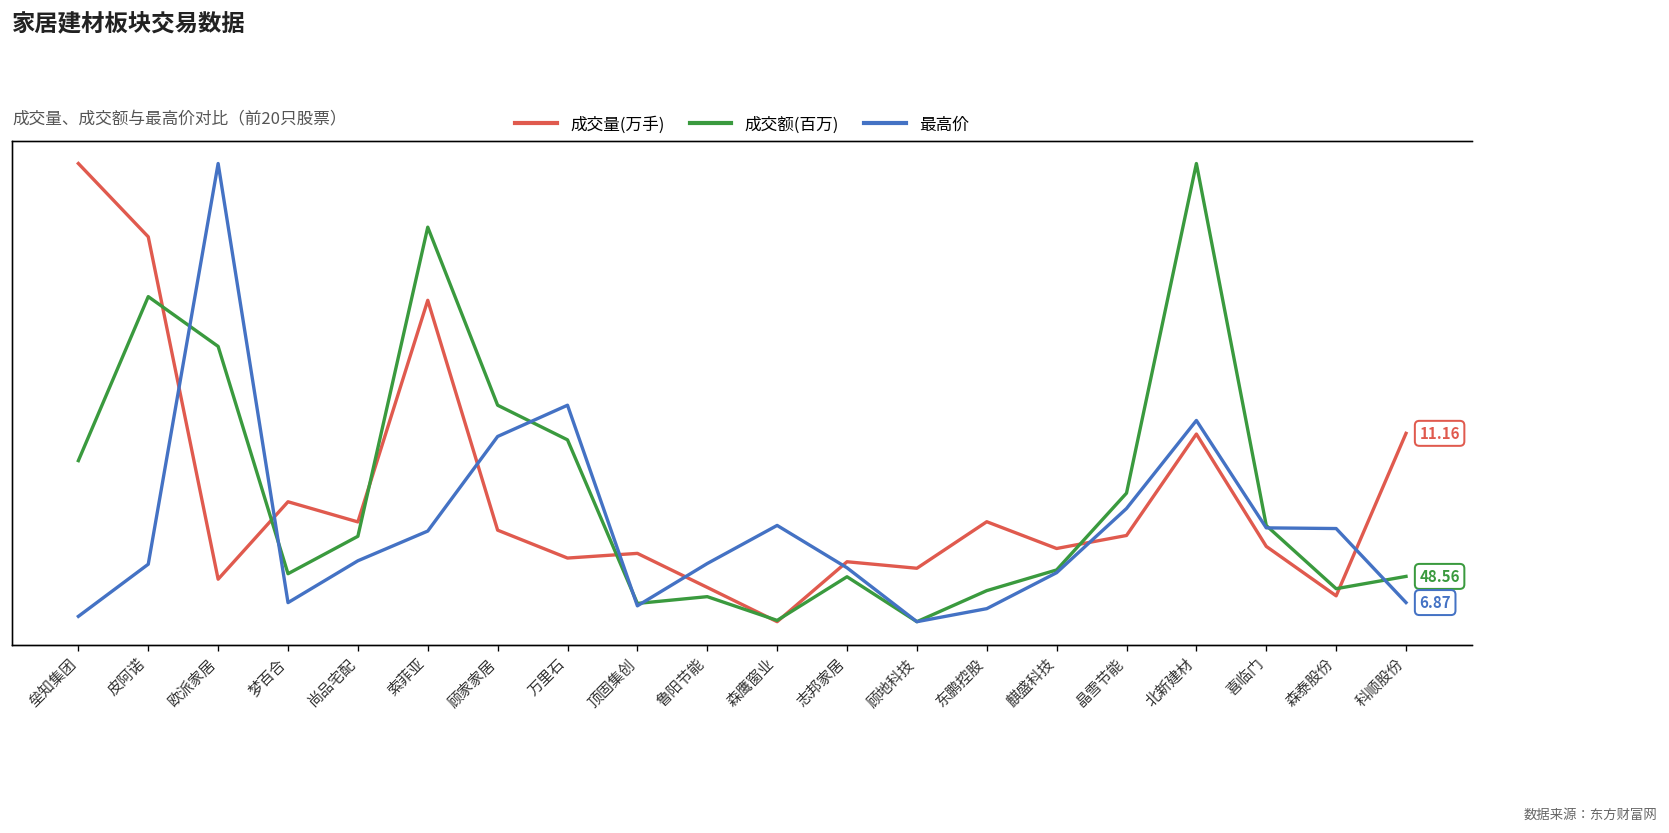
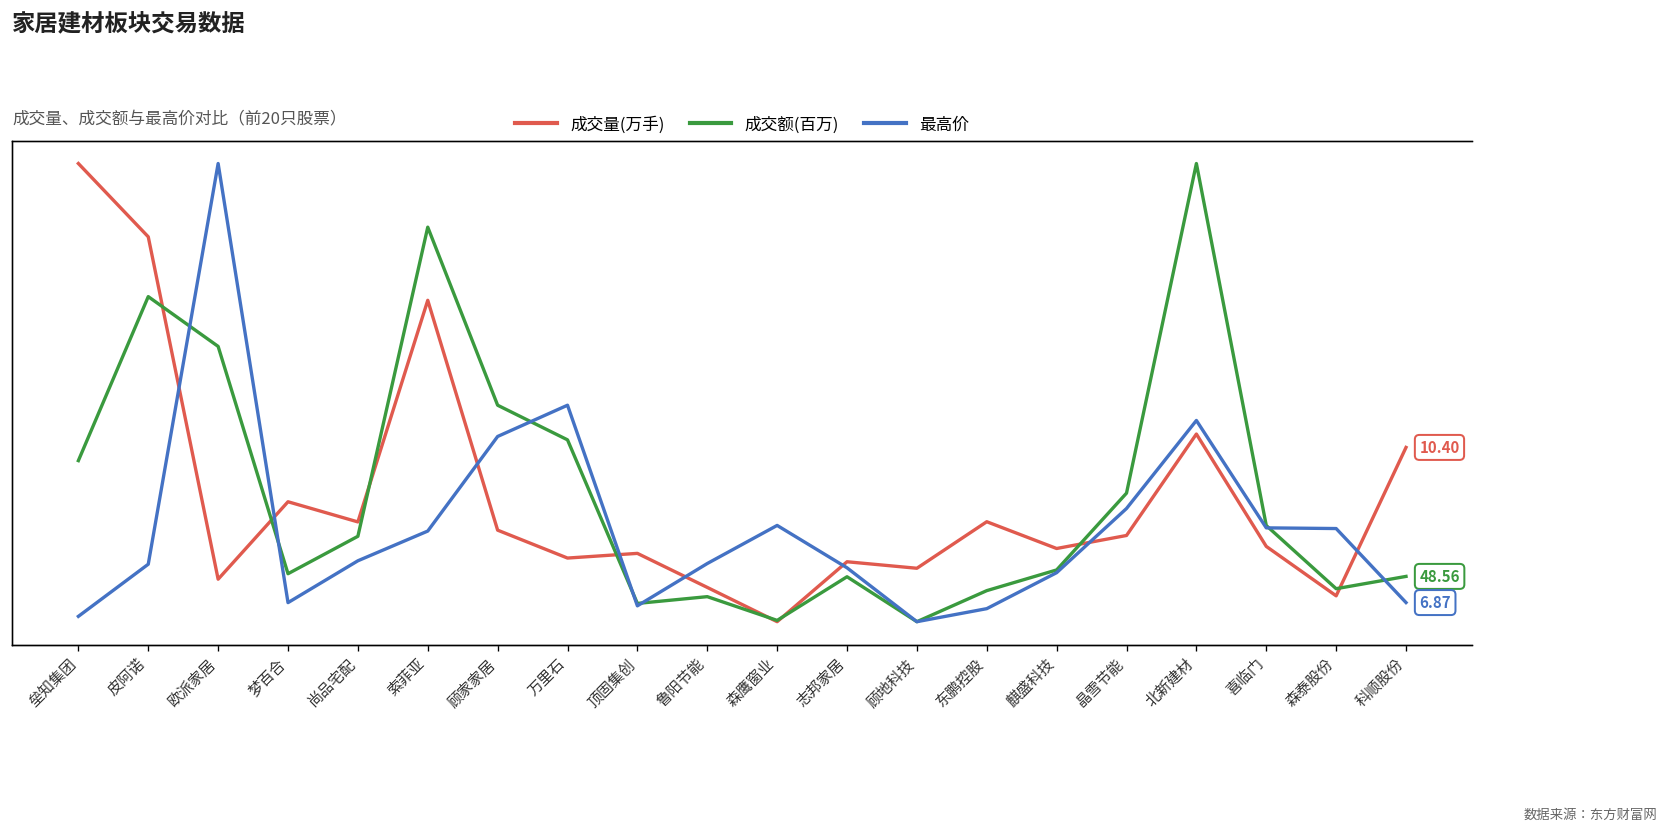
  {
    "成交量(万手)": {
-     "科顺股份": 11.16
+     "科顺股份": 10.40
    }
  }
